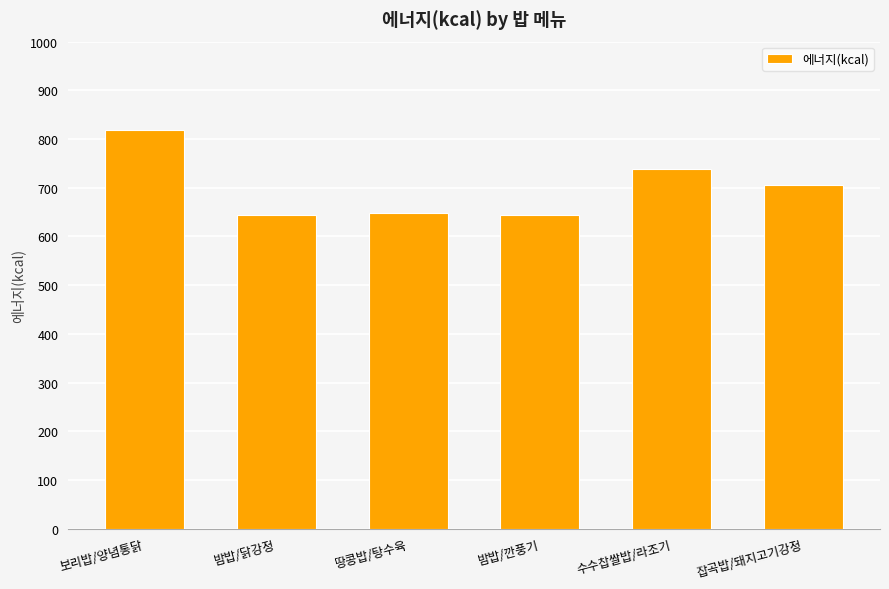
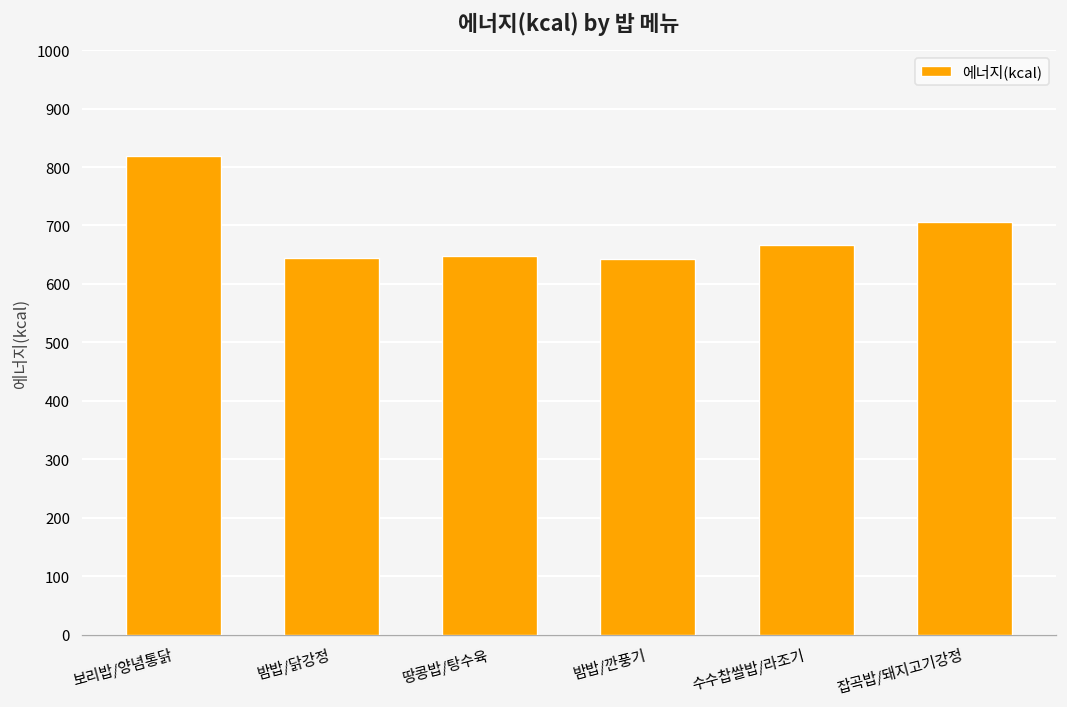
  {
    "보리밥/양념통닭": 820,
    "밤밥/닭강정": 640,
    "땅콩밥/탕수육": 650,
    "밤밥/깐풍기": 640,
-   "수수찹쌀밥/라조기": 740,
+   "수수찹쌀밥/라조기": 670,
    "잡곡밥/돼지고기강정": 710
  }
